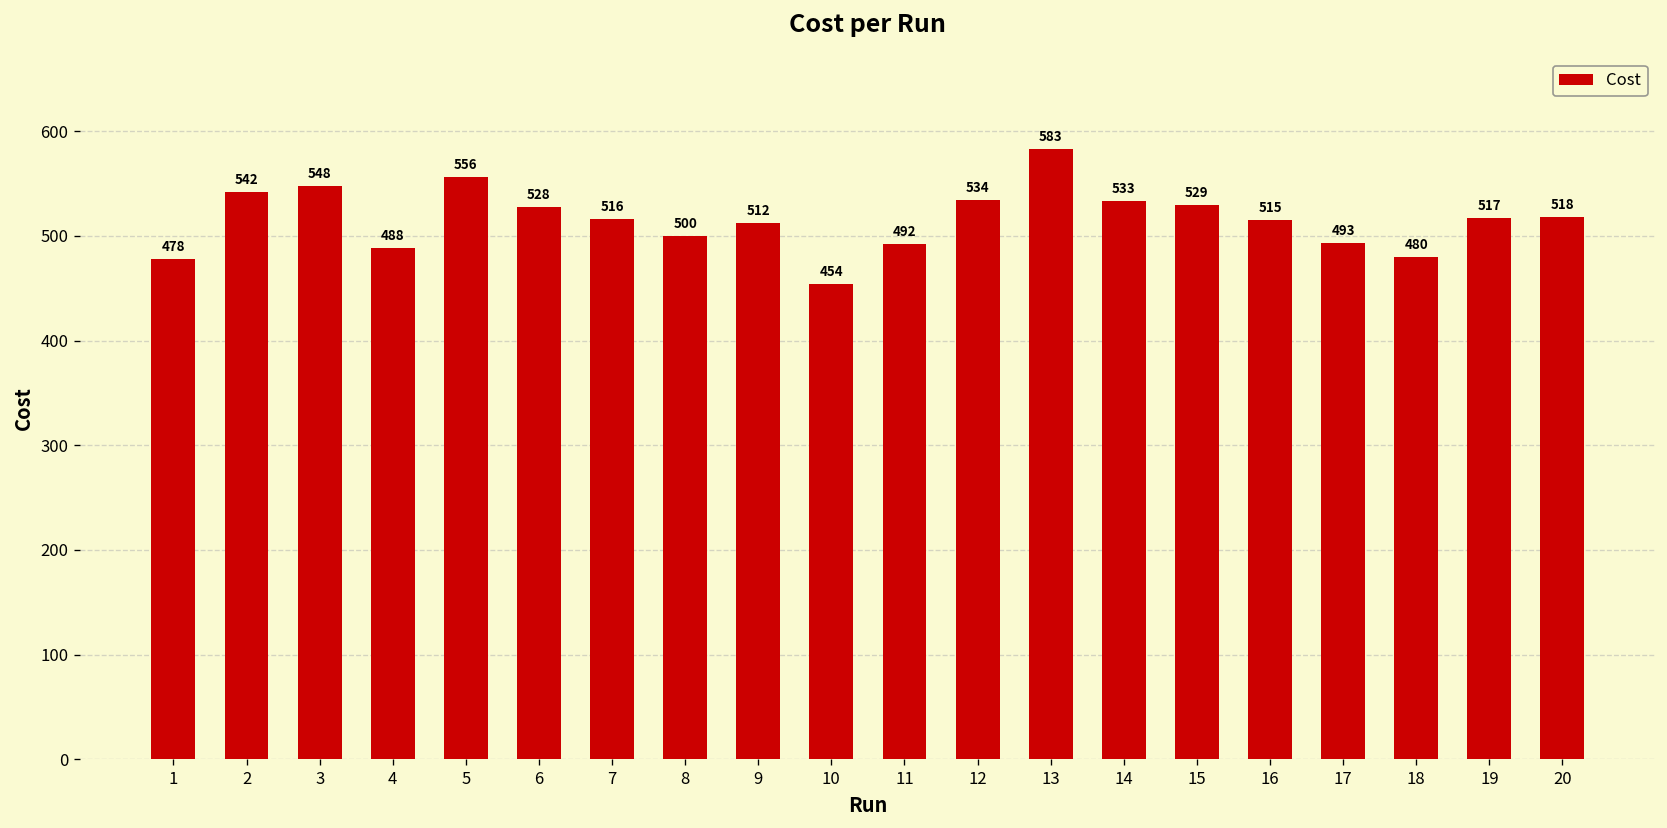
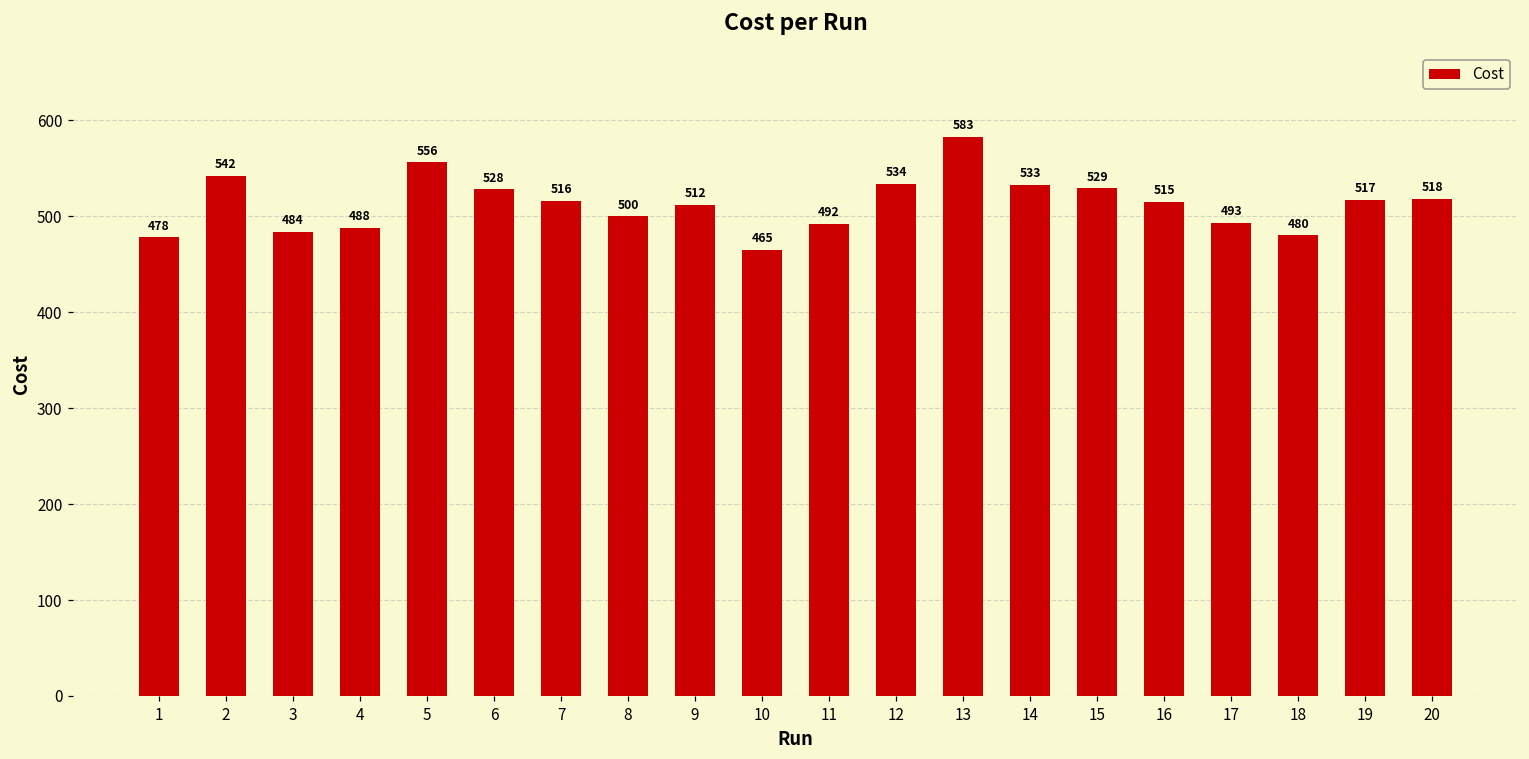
  {
    "1": 478,
    "2": 542,
-   "3": 548,
+   "3": 484,
    "4": 488,
    "5": 556,
    "6": 528,
    "7": 516,
    "8": 500,
    "9": 512,
-   "10": 454,
+   "10": 465,
    "11": 492,
    "12": 534,
    "13": 583,
    "14": 533,
    "15": 529,
    "16": 515,
    "17": 493,
    "18": 480,
    "19": 517,
    "20": 518
  }
